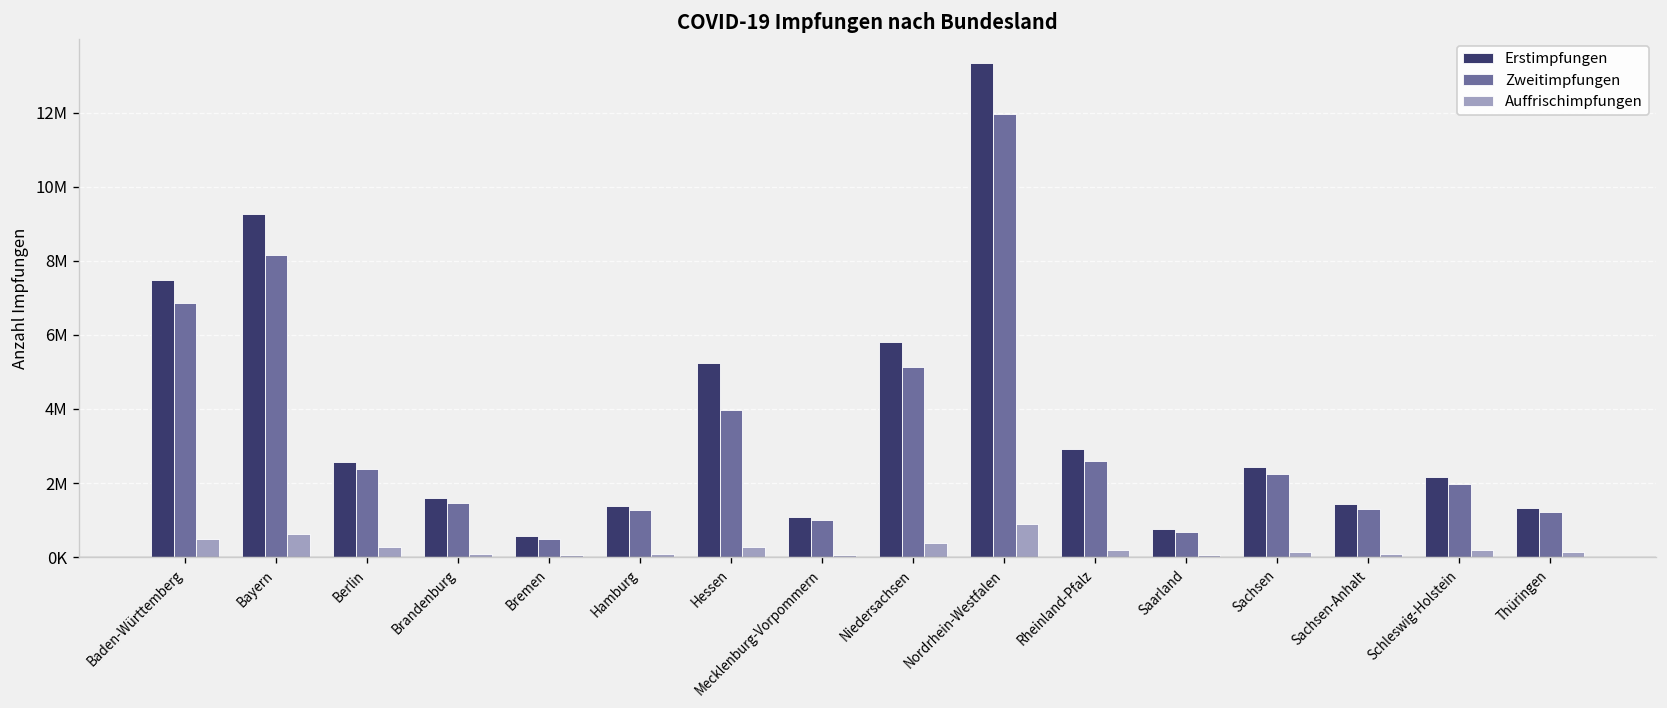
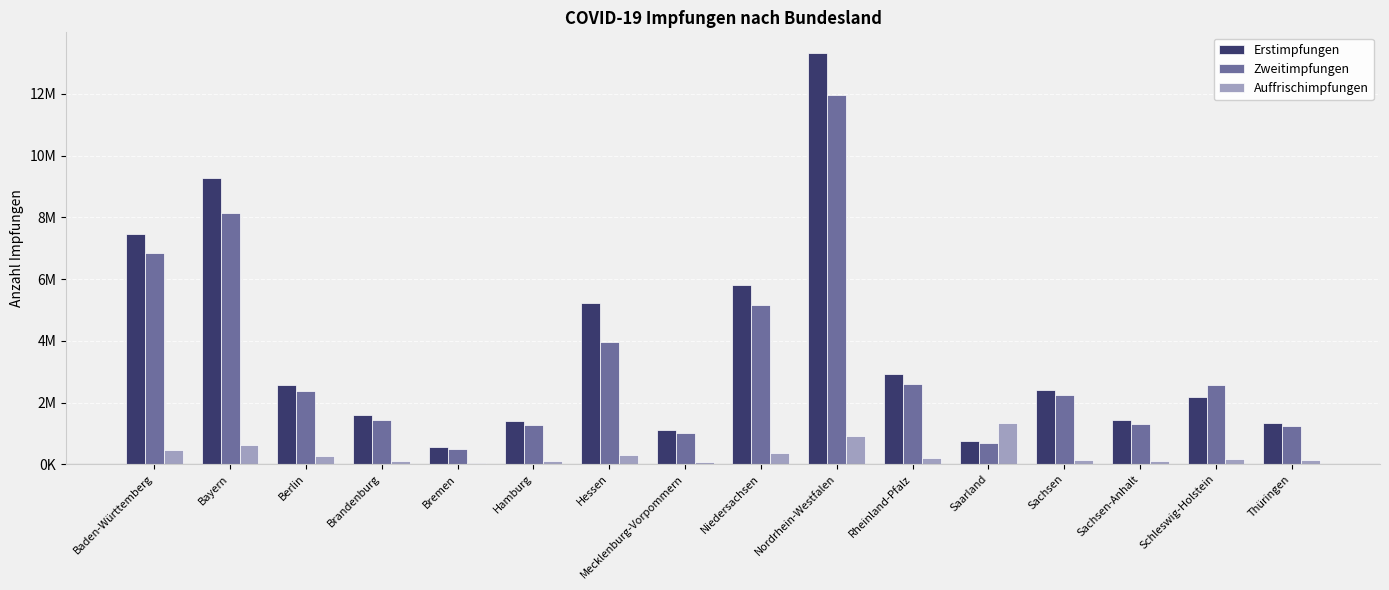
  {
    "Erstimpfungen": {
      "Baden-Württemberg": 7500000,
      "Bayern": 9300000,
      "Berlin": 2600000,
      "Brandenburg": 1600000,
      "Bremen": 600000,
      "Hamburg": 1400000,
      "Hessen": 5200000,
      "Mecklenburg-Vorpommern": 1100000,
      "Niedersachsen": 5800000,
      "Nordrhein-Westfalen": 13300000,
      "Rheinland-Pfalz": 2900000,
      "Saarland": 800000,
      "Sachsen": 2400000,
      "Sachsen-Anhalt": 1400000,
      "Schleswig-Holstein": 2200000,
      "Thüringen": 1300000
    },
    "Zweitimpfungen": {
      "Baden-Württemberg": 6900000,
      "Bayern": 8200000,
      "Berlin": 2400000,
      "Brandenburg": 1400000,
      "Bremen": 500000,
      "Hamburg": 1300000,
      "Hessen": 4000000,
      "Mecklenburg-Vorpommern": 1000000,
      "Niedersachsen": 5100000,
      "Nordrhein-Westfalen": 12000000,
      "Rheinland-Pfalz": 2600000,
      "Saarland": 700000,
      "Sachsen": 2200000,
      "Sachsen-Anhalt": 1300000,
-     "Schleswig-Holstein": 2000000,
+     "Schleswig-Holstein": 2600000,
      "Thüringen": 1200000
    },
    "Auffrischimpfungen": {
      "Baden-Württemberg": 500000,
      "Bayern": 600000,
      "Berlin": 300000,
      "Brandenburg": 100000,
      "Hamburg": 100000,
      "Hessen": 300000,
      "Niedersachsen": 400000,
      "Nordrhein-Westfalen": 900000,
      "Rheinland-Pfalz": 200000,
-     "Saarland": 100000,
+     "Saarland": 1300000,
      "Sachsen": 100000,
      "Sachsen-Anhalt": 100000,
      "Schleswig-Holstein": 200000,
      "Thüringen": 100000
    }
  }
